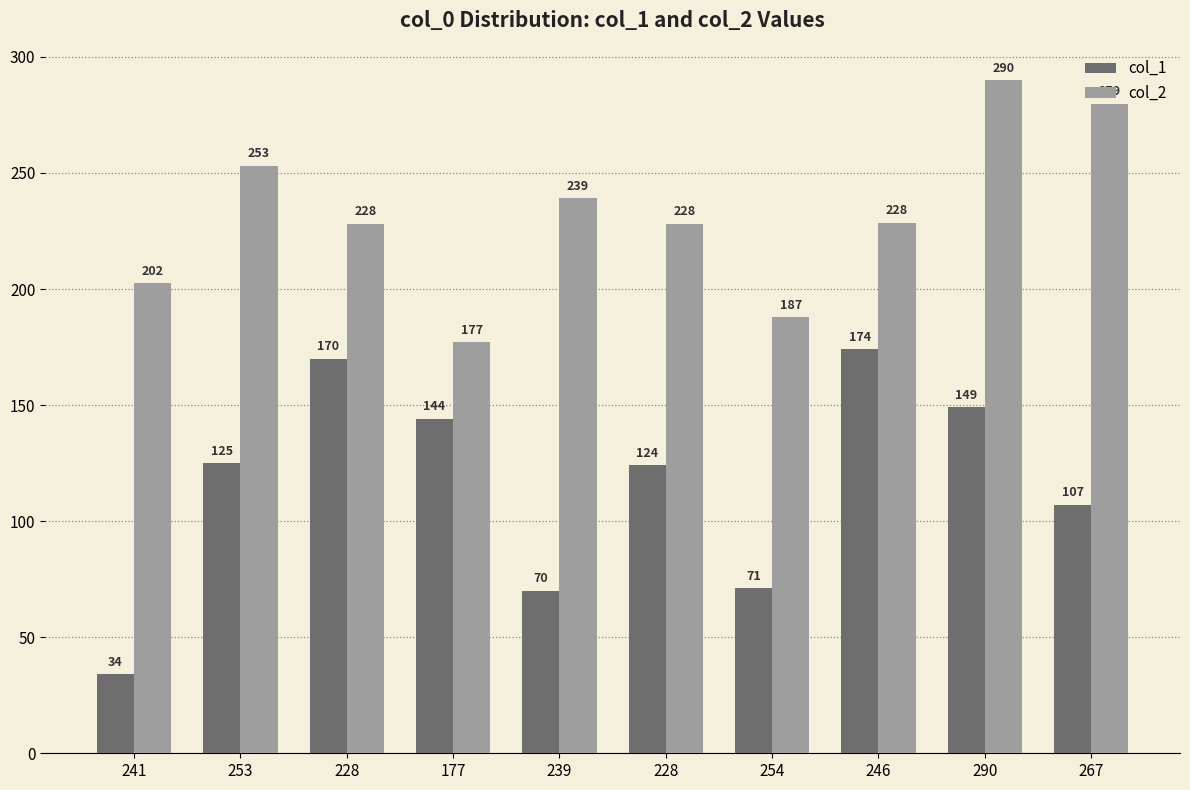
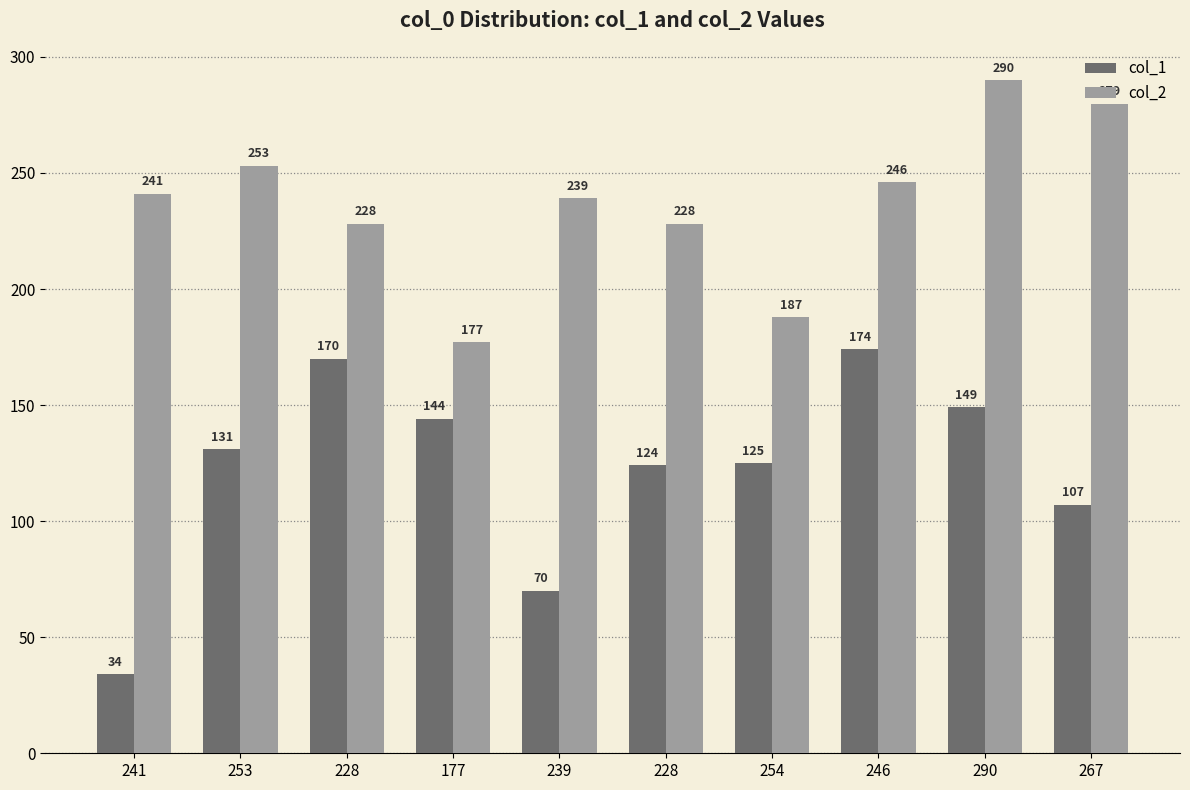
  {
    "col_1": {
      "241": 34,
-     "253": 125,
+     "253": 131,
      "177": 144,
      "239": 70,
-     "254": 71,
+     "254": 125,
      "246": 174,
      "290": 149,
      "267": 107
    },
    "col_2": {
-     "241": 202,
+     "241": 241,
      "253": 253,
      "177": 177,
      "239": 239,
-     "246": 228,
+     "246": 246,
      "290": 290
    }
  }
